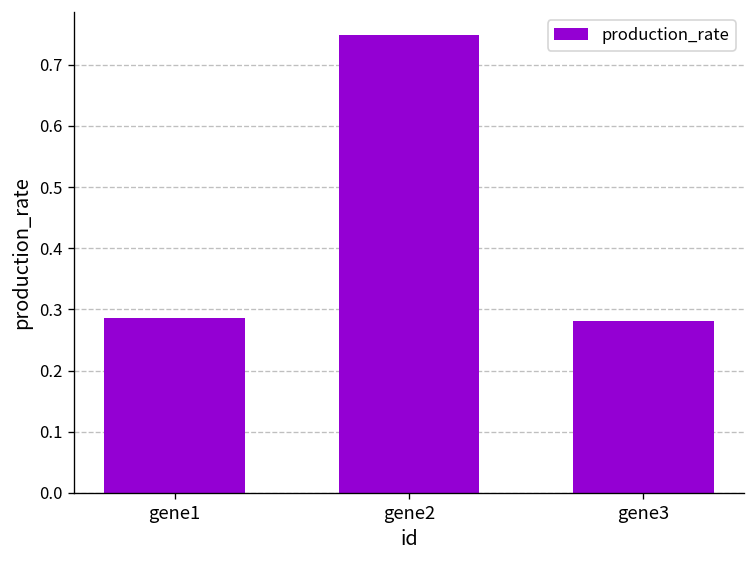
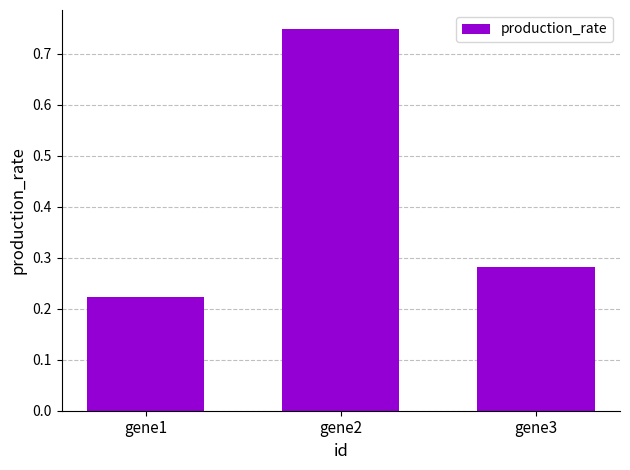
  {
-   "gene1": 0.29,
+   "gene1": 0.22,
    "gene2": 0.75,
    "gene3": 0.28
  }
